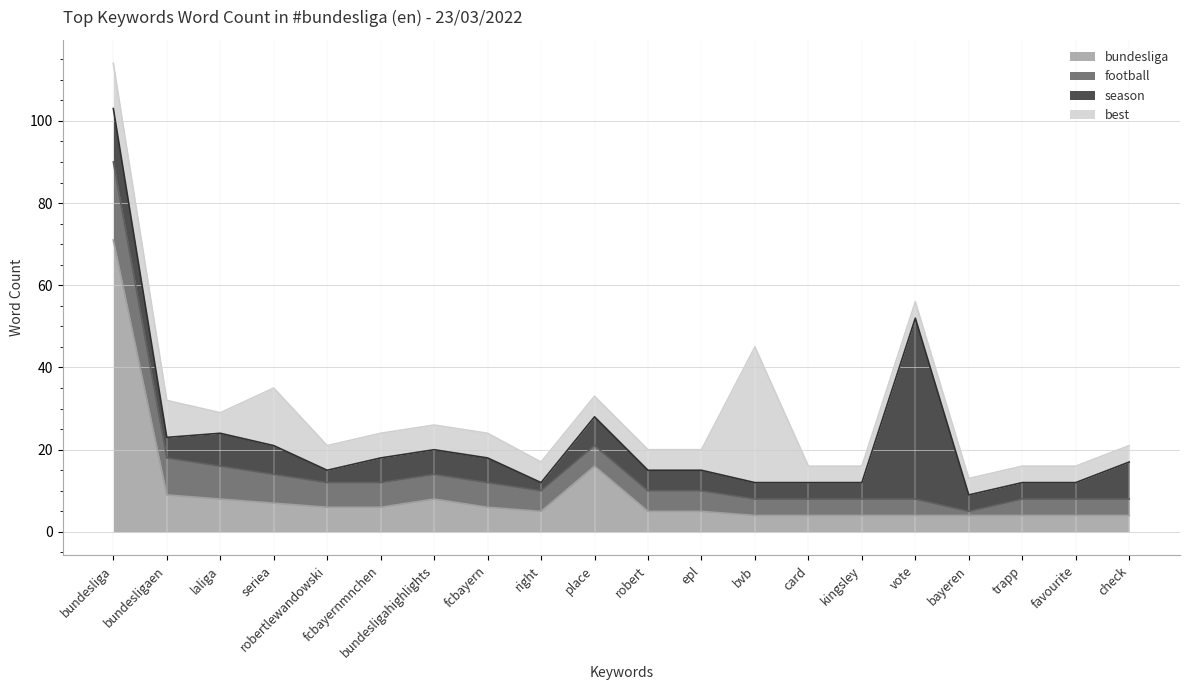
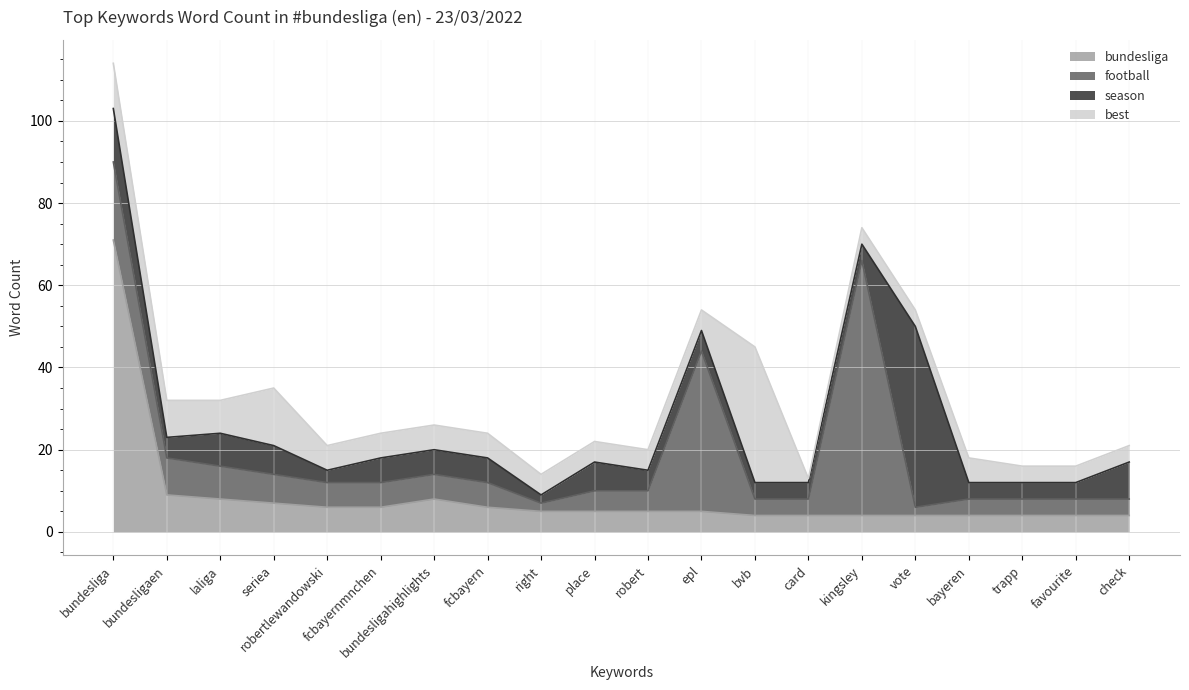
  {
    "bundesliga": {
      "bundesliga": 71,
      "bundesligaen": 9,
      "laliga": 8,
      "seriea": 7,
      "robertlewandowski": 6,
      "fcbayernmnchen": 6,
      "bundesligahighlights": 8,
      "fcbayern": 6,
      "right": 5,
-     "place": 16,
+     "place": 5,
      "robert": 5,
      "epl": 5,
      "bvb": 4,
      "card": 4,
      "kingsley": 4,
      "vote": 4,
      "bayeren": 4,
      "trapp": 4,
      "favourite": 4,
      "check": 4
    },
    "football": {
      "bundesliga": 19,
      "bundesligaen": 9,
      "laliga": 8,
      "seriea": 7,
      "robertlewandowski": 6,
      "fcbayernmnchen": 6,
      "bundesligahighlights": 6,
      "fcbayern": 6,
-     "right": 5,
+     "right": 2,
      "place": 5,
      "robert": 5,
-     "epl": 5,
+     "epl": 39,
      "bvb": 4,
      "card": 4,
-     "kingsley": 4,
-     "vote": 4,
-     "bayeren": 1,
+     "kingsley": 62,
+     "vote": 2,
+     "bayeren": 4,
      "trapp": 4,
      "favourite": 4,
      "check": 4
    },
    "season": {
      "bundesliga": 13,
      "bundesligaen": 5,
      "laliga": 8,
      "seriea": 7,
      "robertlewandowski": 3,
      "fcbayernmnchen": 6,
      "bundesligahighlights": 6,
      "fcbayern": 6,
      "right": 2,
      "place": 7,
      "robert": 5,
      "epl": 5,
      "bvb": 4,
      "card": 4,
      "kingsley": 4,
      "vote": 44,
      "bayeren": 4,
      "trapp": 4,
      "favourite": 4,
      "check": 9
    },
    "best": {
      "bundesliga": 11,
      "bundesligaen": 9,
-     "laliga": 5,
+     "laliga": 8,
      "seriea": 14,
      "robertlewandowski": 6,
      "fcbayernmnchen": 6,
      "bundesligahighlights": 6,
      "fcbayern": 6,
      "right": 5,
      "place": 5,
      "robert": 5,
      "epl": 5,
      "bvb": 33,
-     "card": 4,
+     "card": 1,
      "kingsley": 4,
      "vote": 4,
-     "bayeren": 4,
+     "bayeren": 6,
      "trapp": 4,
      "favourite": 4,
      "check": 4
    }
  }
